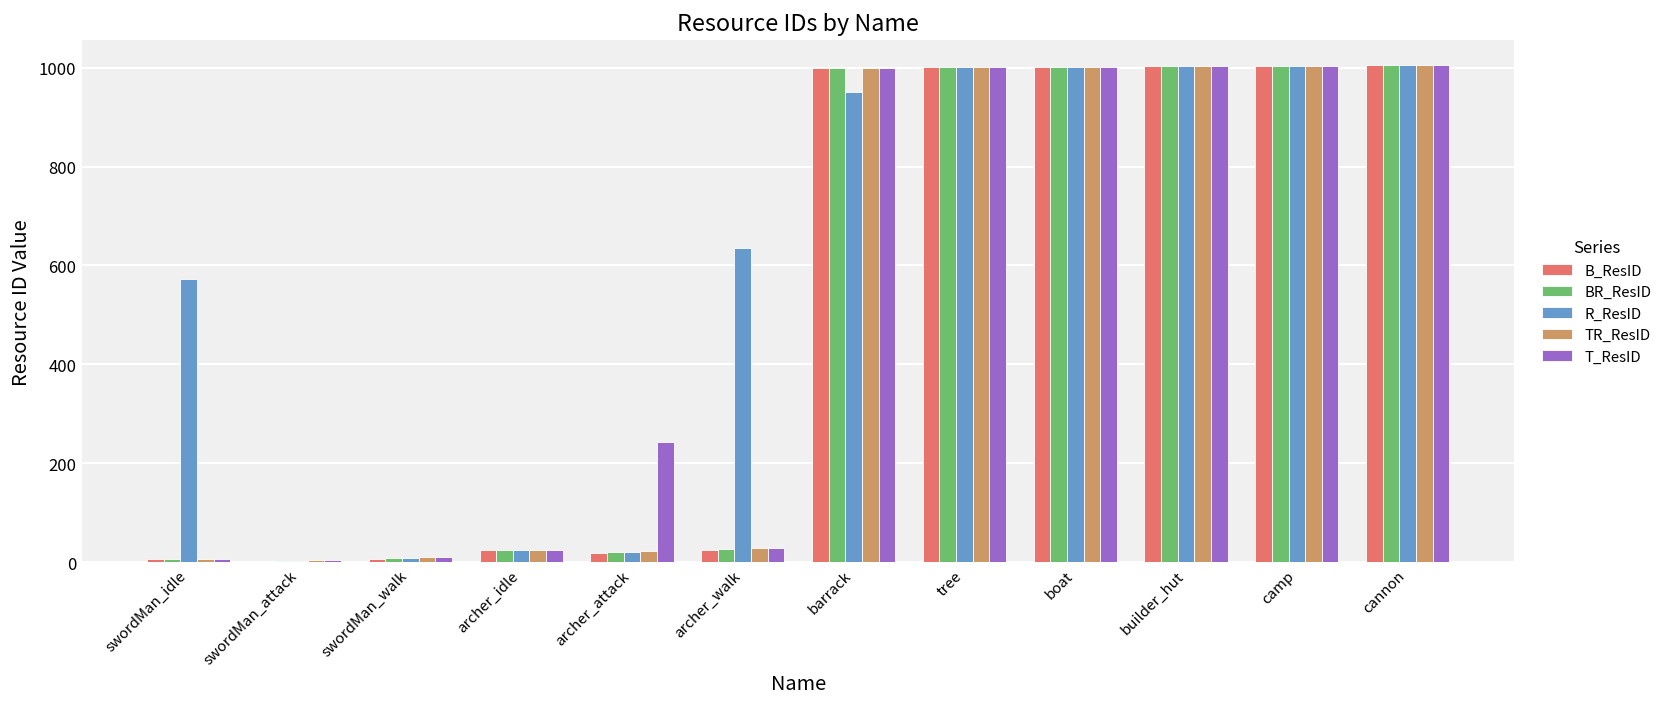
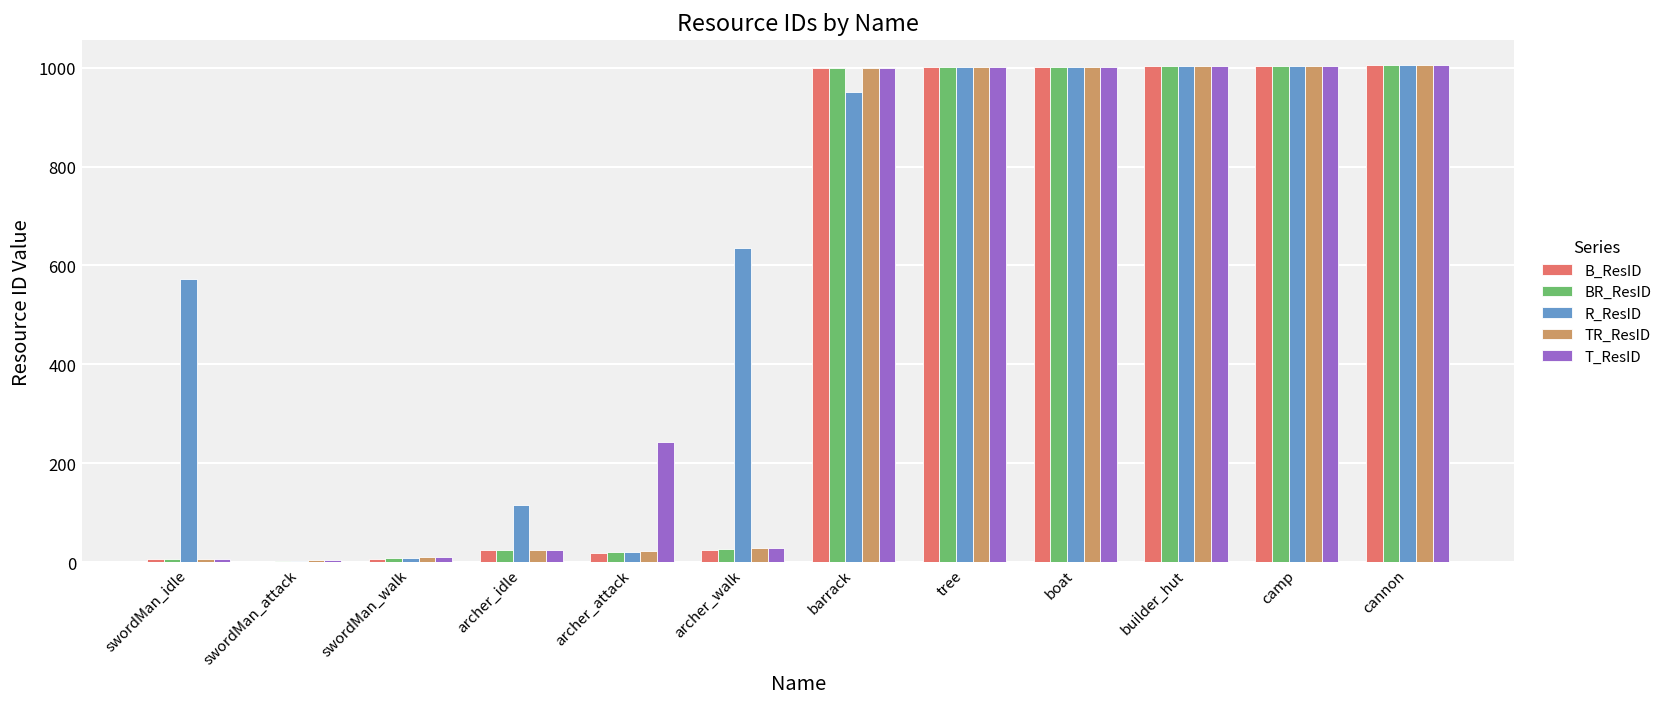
  {
    "BR_ResID": {
      "swordMan_walk": 10,
      "archer_idle": 30,
      "archer_attack": 20,
      "archer_walk": 30,
      "barrack": 1000,
      "tree": 1000,
      "boat": 1000,
      "builder_hut": 1000,
      "camp": 1000,
      "cannon": 1010
    },
    "R_ResID": {
      "swordMan_idle": 570,
      "swordMan_walk": 10,
-     "archer_idle": 30,
+     "archer_idle": 120,
      "archer_attack": 20,
      "archer_walk": 640,
      "barrack": 950,
      "tree": 1000,
      "boat": 1000,
      "builder_hut": 1000,
      "camp": 1000,
      "cannon": 1010
    },
    "T_ResID": {
      "swordMan_walk": 10,
      "archer_idle": 30,
      "archer_attack": 240,
      "archer_walk": 30,
      "barrack": 1000,
      "tree": 1000,
      "boat": 1000,
      "builder_hut": 1000,
      "camp": 1000,
      "cannon": 1010
    }
  }
